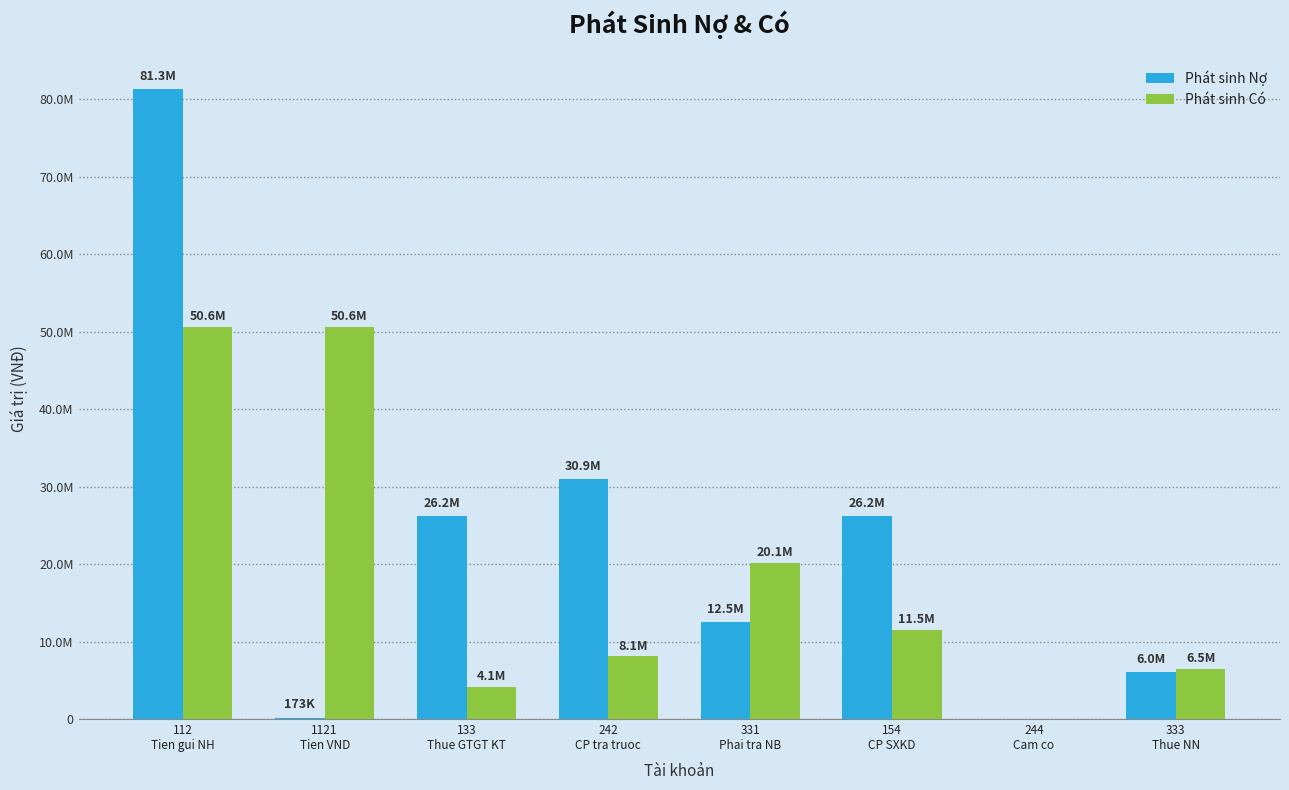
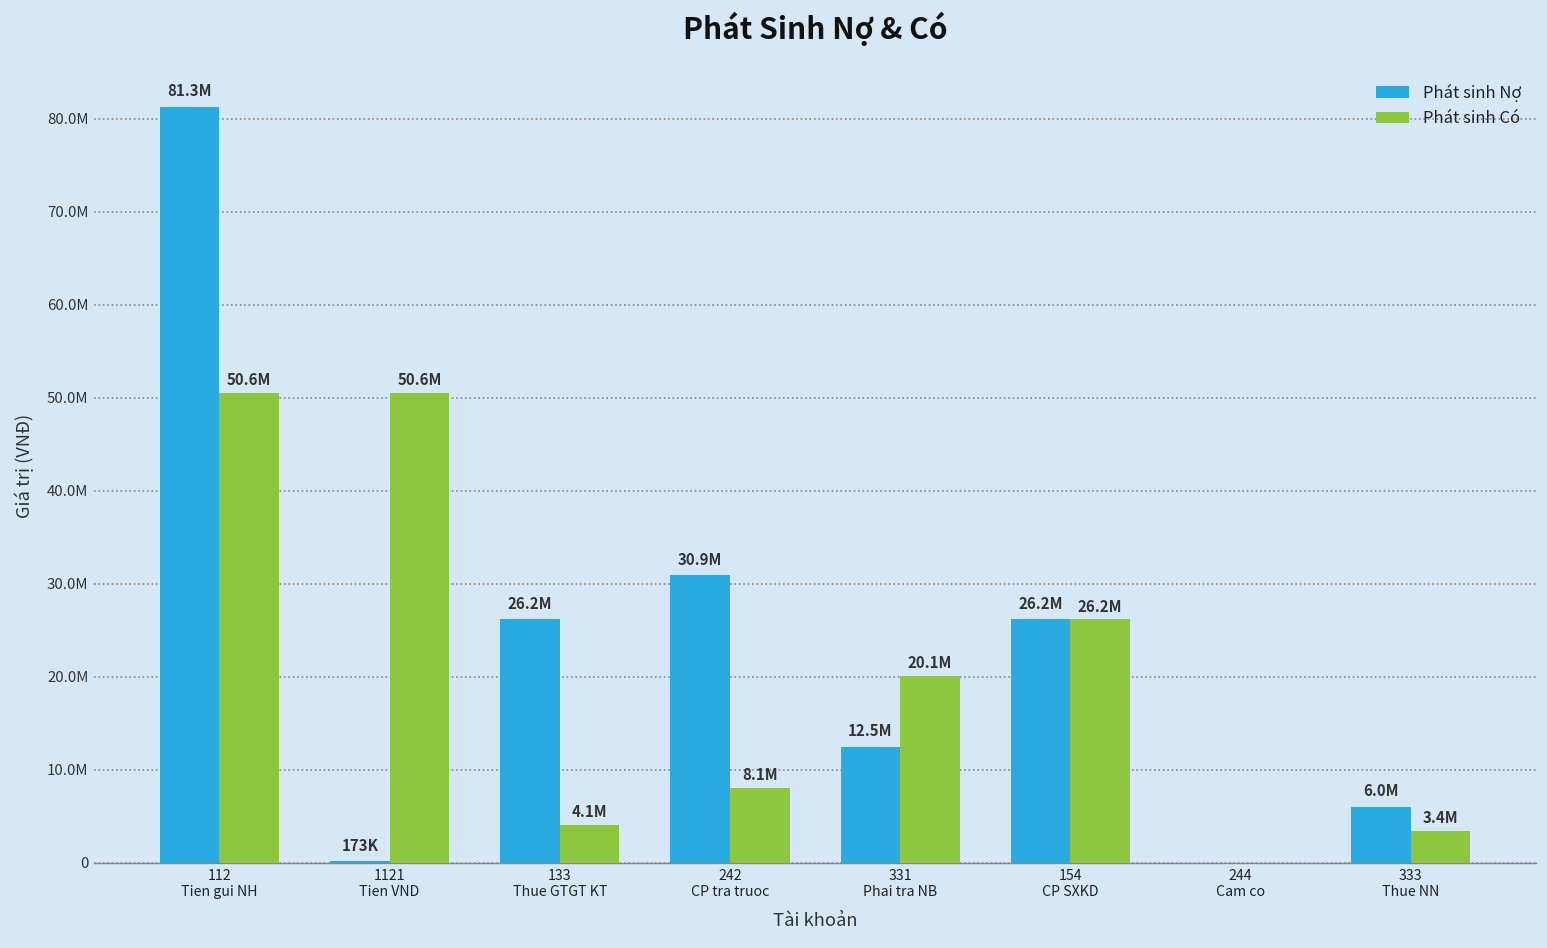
  {
    "Phát sinh Nợ": {
      "112 Tien gui NH": "81.3M",
      "1121 Tien VND": "173K",
      "133 Thue GTGT KT": "26.2M",
      "242 CP tra truoc": "30.9M",
      "331 Phai tra NB": "12.5M",
      "154 CP SXKD": "26.2M",
      "333 Thue NN": "6.0M"
    },
    "Phát sinh Có": {
      "112 Tien gui NH": "50.6M",
      "1121 Tien VND": "50.6M",
      "133 Thue GTGT KT": "4.1M",
      "242 CP tra truoc": "8.1M",
      "331 Phai tra NB": "20.1M",
-     "154 CP SXKD": "11.5M",
-     "333 Thue NN": "6.5M"
+     "154 CP SXKD": "26.2M",
+     "333 Thue NN": "3.4M"
    }
  }
